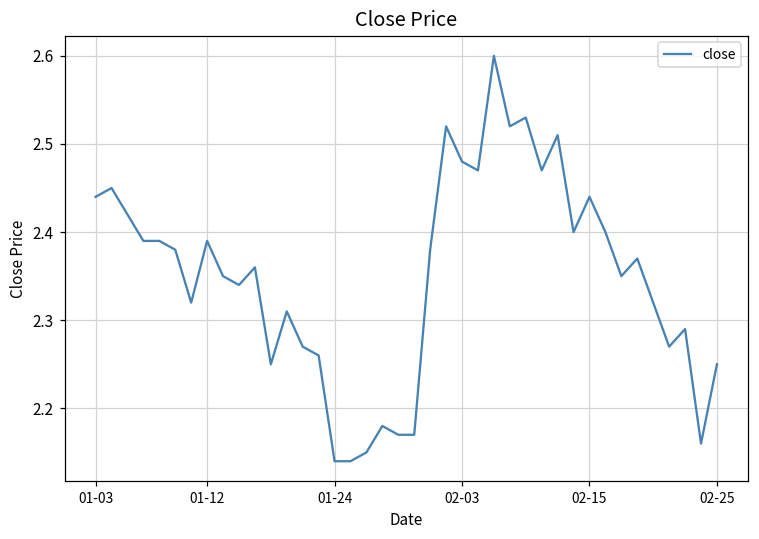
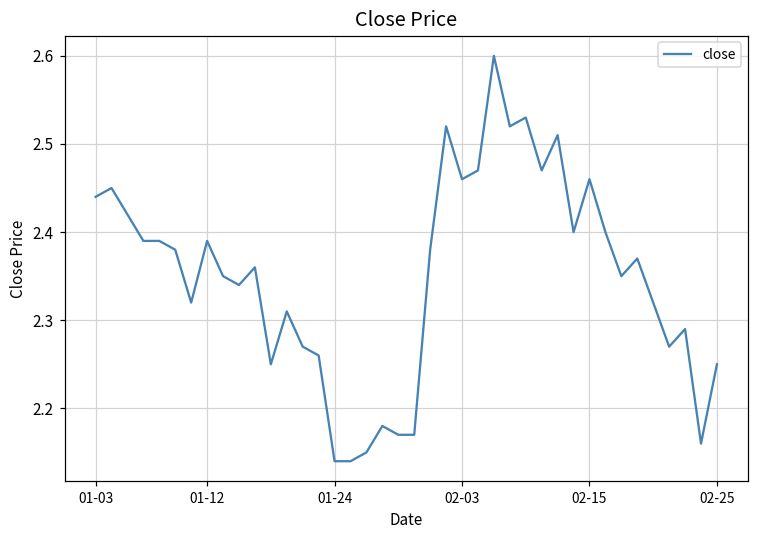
  {
    "01-03": 2.44,
    "01-12": 2.39,
    "01-24": 2.14,
-   "02-03": 2.48,
-   "02-15": 2.44,
+   "02-03": 2.46,
+   "02-15": 2.46,
    "02-25": 2.25
  }
